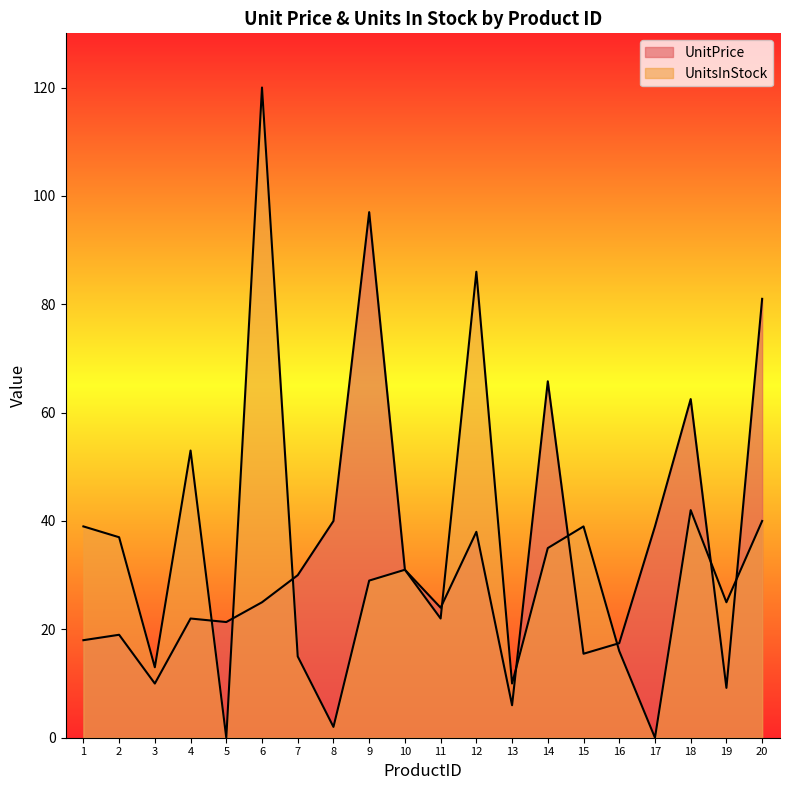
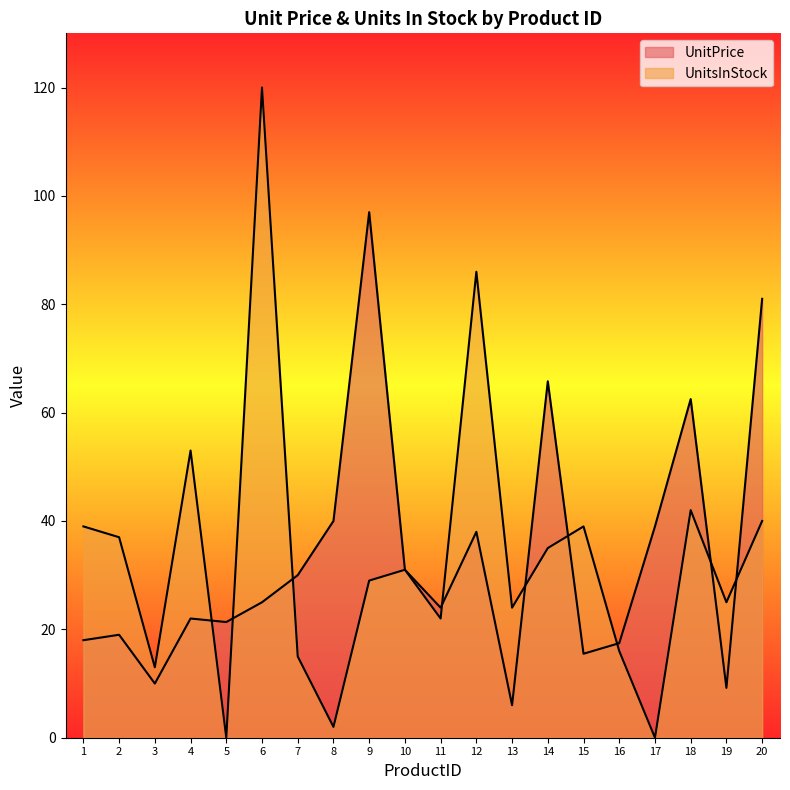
  {
    "UnitPrice": {
      "1": 18,
      "2": 19,
      "3": 10,
      "4": 22,
      "5": 21,
      "6": 25,
      "7": 30,
      "8": 40,
      "9": 97,
      "11": 24,
      "12": 38,
      "13": 6,
      "14": 66,
      "15": 16,
      "16": 17,
      "17": 39,
      "18": 63,
      "19": 9,
      "20": 81
    },
    "UnitsInStock": {
      "1": 39,
      "2": 37,
      "3": 13,
      "4": 53,
      "5": 0,
      "6": 120,
      "7": 15,
      "8": 2,
      "9": 29,
      "11": 22,
      "12": 86,
-     "13": 10,
+     "13": 24,
      "14": 35,
      "15": 39,
      "16": 16,
      "17": 0,
      "18": 42,
      "19": 25,
      "20": 40
    }
  }
